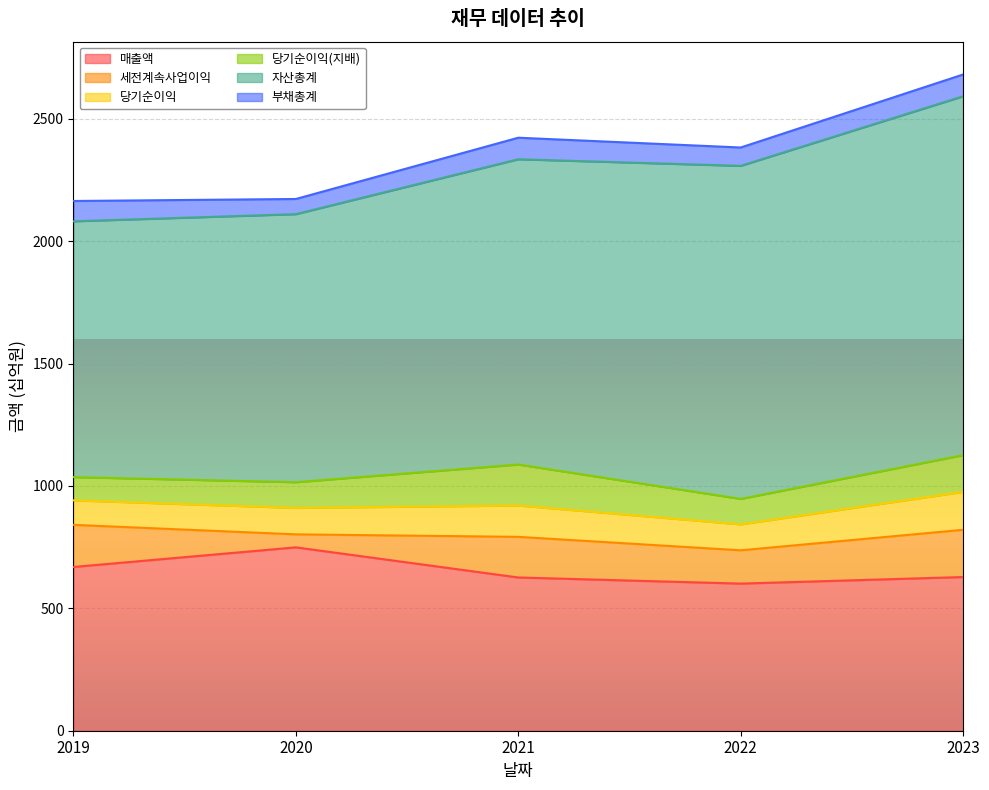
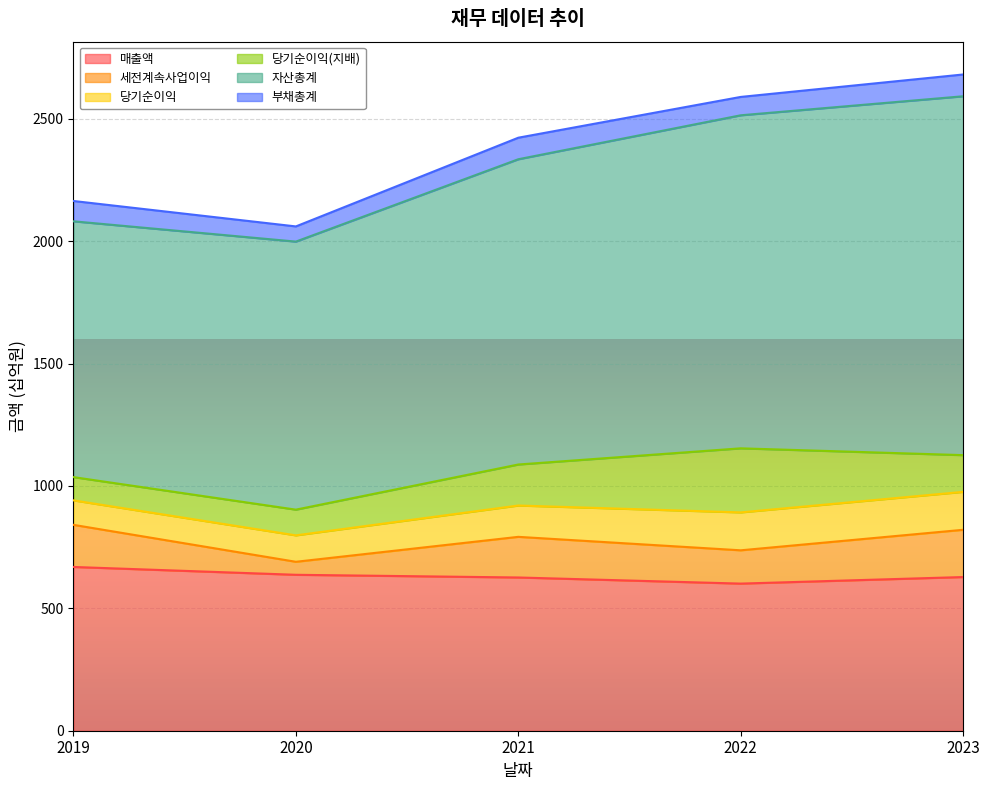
  {
    "매출액": {
      "2019": 670,
-     "2020": 750,
+     "2020": 640,
      "2021": 630,
      "2022": 600,
      "2023": 630
    },
    "세전계속사업이익": {
      "2019": 170,
      "2020": 50,
      "2021": 170,
      "2022": 140,
      "2023": 190
    },
    "당기순이익": {
      "2019": 100,
      "2020": 110,
      "2021": 130,
-     "2022": 110,
+     "2022": 150,
      "2023": 160
    },
    "당기순이익(지배)": {
      "2019": 100,
      "2020": 110,
      "2021": 170,
-     "2022": 100,
+     "2022": 260,
      "2023": 150
    },
    "자산총계": {
      "2019": 1050,
      "2020": 1100,
      "2021": 1250,
      "2022": 1360,
      "2023": 1470
    },
    "부채총계": {
      "2019": 80,
      "2020": 60,
      "2021": 90,
      "2022": 80,
      "2023": 90
    }
  }
